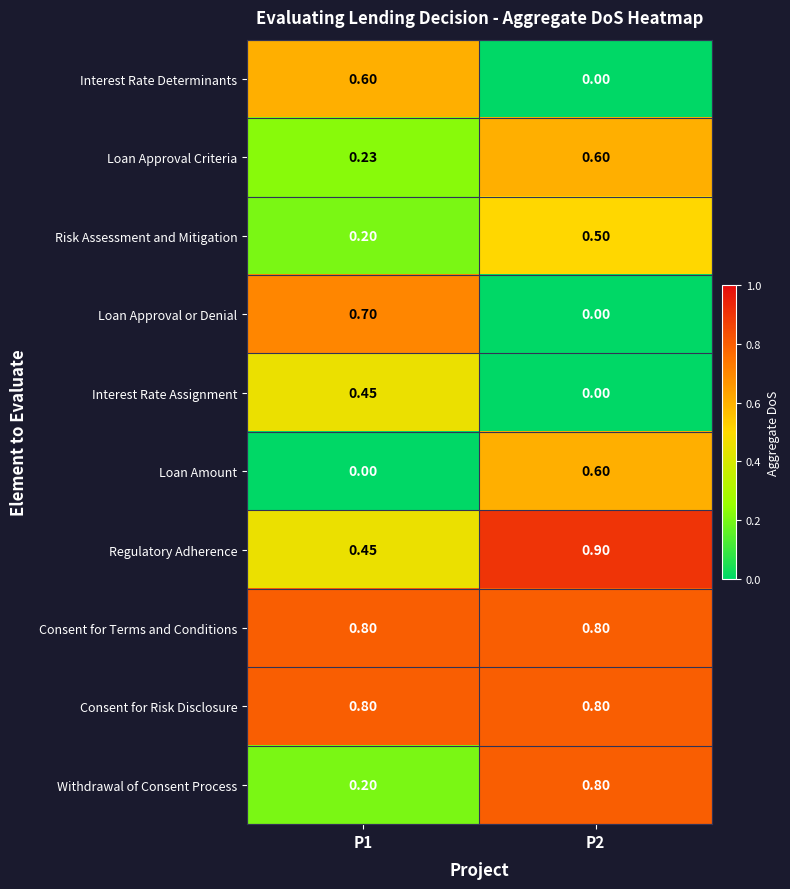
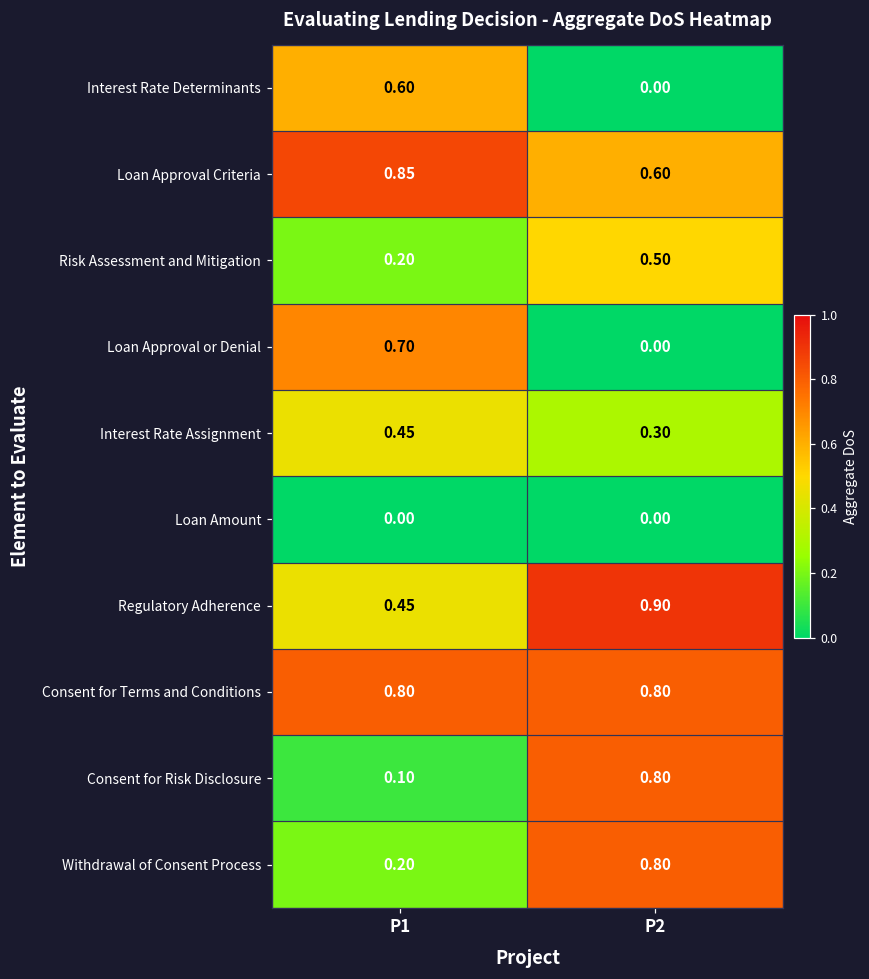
  {
    "Interest Rate Determinants": {
      "P1": 0.60,
      "P2": 0.00
    },
    "Loan Approval Criteria": {
-     "P1": 0.23,
+     "P1": 0.85,
      "P2": 0.60
    },
    "Risk Assessment and Mitigation": {
      "P1": 0.20,
      "P2": 0.50
    },
    "Loan Approval or Denial": {
      "P1": 0.70,
      "P2": 0.00
    },
    "Interest Rate Assignment": {
      "P1": 0.45,
-     "P2": 0.00
+     "P2": 0.30
    },
    "Loan Amount": {
      "P1": 0.00,
-     "P2": 0.60
+     "P2": 0.00
    },
    "Regulatory Adherence": {
      "P1": 0.45,
      "P2": 0.90
    },
    "Consent for Terms and Conditions": {
      "P1": 0.80,
      "P2": 0.80
    },
    "Consent for Risk Disclosure": {
-     "P1": 0.80,
+     "P1": 0.10,
      "P2": 0.80
    },
    "Withdrawal of Consent Process": {
      "P1": 0.20,
      "P2": 0.80
    }
  }
